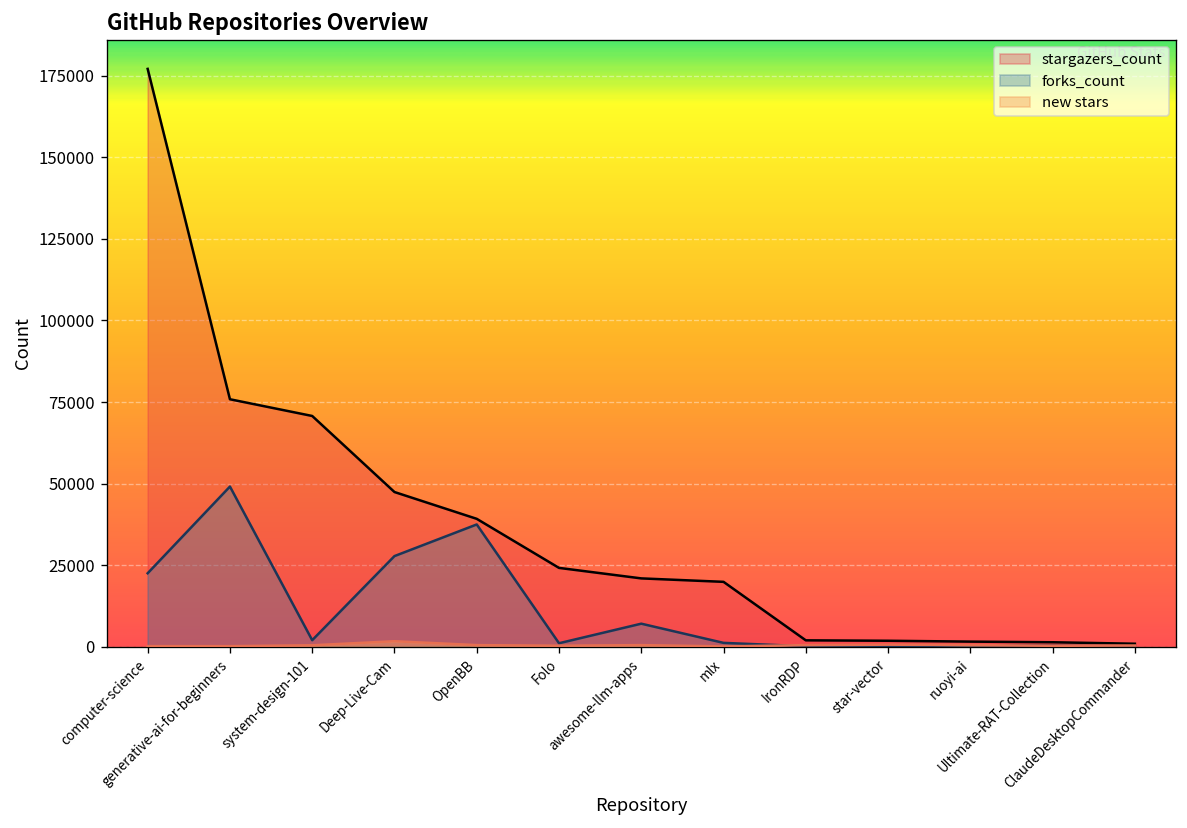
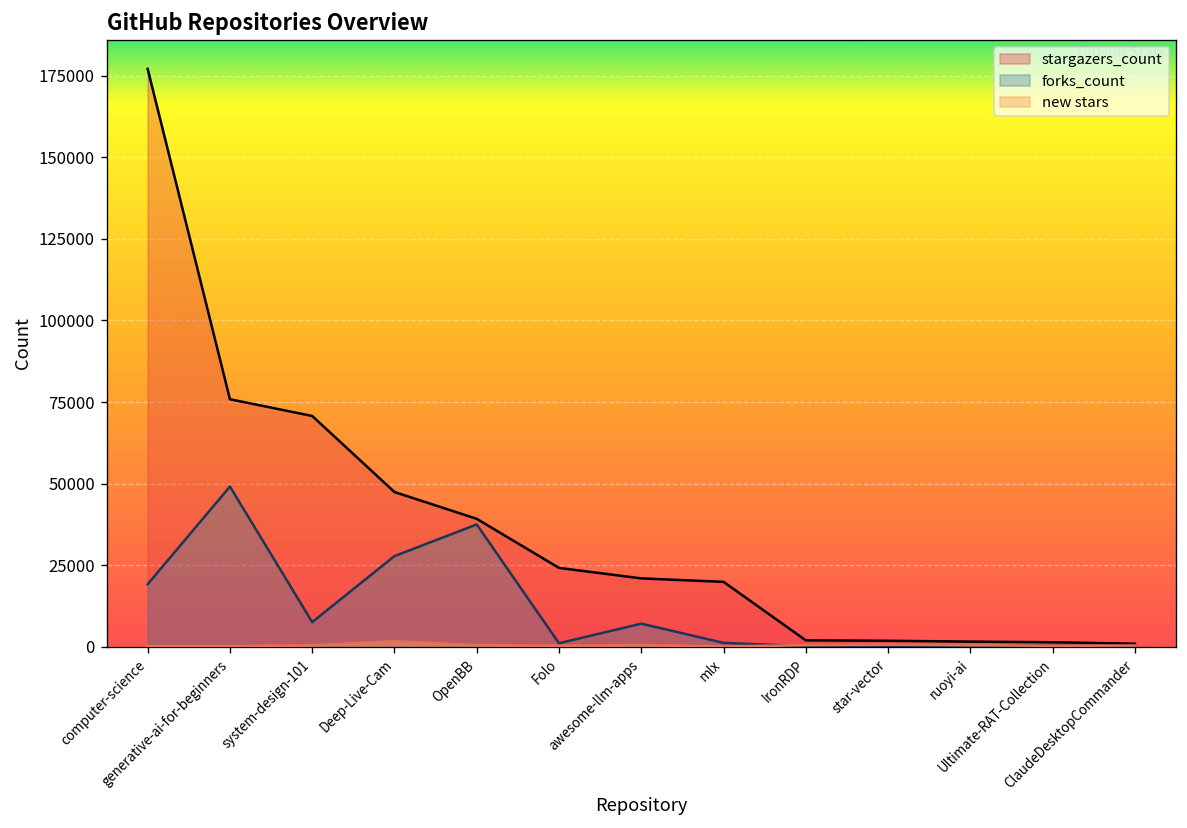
  {
    "forks_count": {
-     "computer-science": 22000,
+     "computer-science": 19000,
      "generative-ai-for-beginners": 49000,
-     "system-design-101": 2000,
+     "system-design-101": 7000,
      "Deep-Live-Cam": 28000,
      "OpenBB": 37000,
      "awesome-llm-apps": 7000,
      "mlx": 1000
    }
  }
